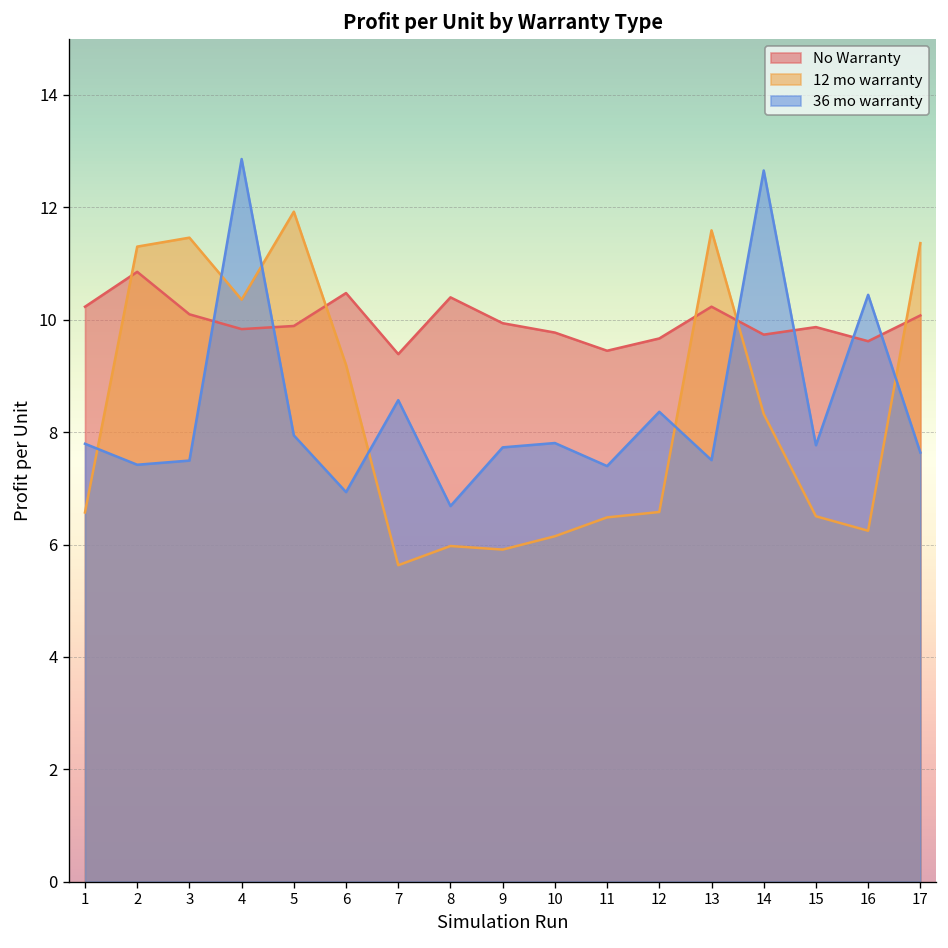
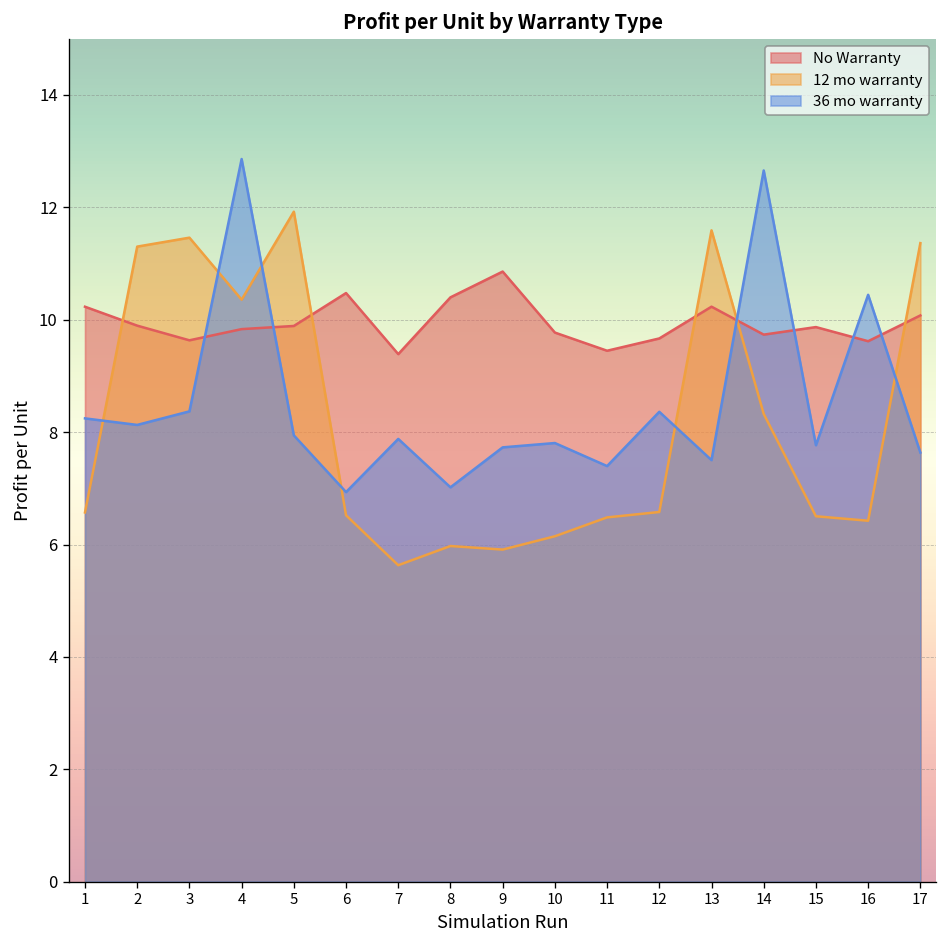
  {
    "No Warranty": {
      "1": 10.2,
-     "2": 10.9,
-     "3": 10.1,
+     "2": 9.9,
+     "3": 9.6,
      "4": 9.8,
      "5": 9.9,
      "6": 10.5,
      "7": 9.4,
      "8": 10.4,
-     "9": 9.9,
+     "9": 10.9,
      "10": 9.8,
      "11": 9.4,
      "12": 9.7,
      "13": 10.2,
      "14": 9.7,
      "15": 9.9,
      "16": 9.6,
      "17": 10.1
    },
    "12 mo warranty": {
      "1": 6.6,
      "2": 11.3,
      "3": 11.5,
      "4": 10.4,
      "5": 11.9,
-     "6": 9.2,
+     "6": 6.5,
      "7": 5.6,
      "8": 6.0,
      "9": 5.9,
      "10": 6.1,
      "11": 6.5,
      "12": 6.6,
      "13": 11.6,
      "14": 8.3,
      "15": 6.5,
-     "16": 6.2,
+     "16": 6.4,
      "17": 11.4
    },
    "36 mo warranty": {
-     "1": 7.8,
-     "2": 7.4,
-     "3": 7.5,
+     "1": 8.2,
+     "2": 8.1,
+     "3": 8.4,
      "4": 12.9,
      "5": 7.9,
      "6": 6.9,
-     "7": 8.6,
-     "8": 6.7,
+     "7": 7.9,
+     "8": 7.0,
      "9": 7.7,
      "10": 7.8,
      "11": 7.4,
      "12": 8.4,
      "13": 7.5,
      "14": 12.7,
      "15": 7.8,
      "16": 10.4,
      "17": 7.6
    }
  }
